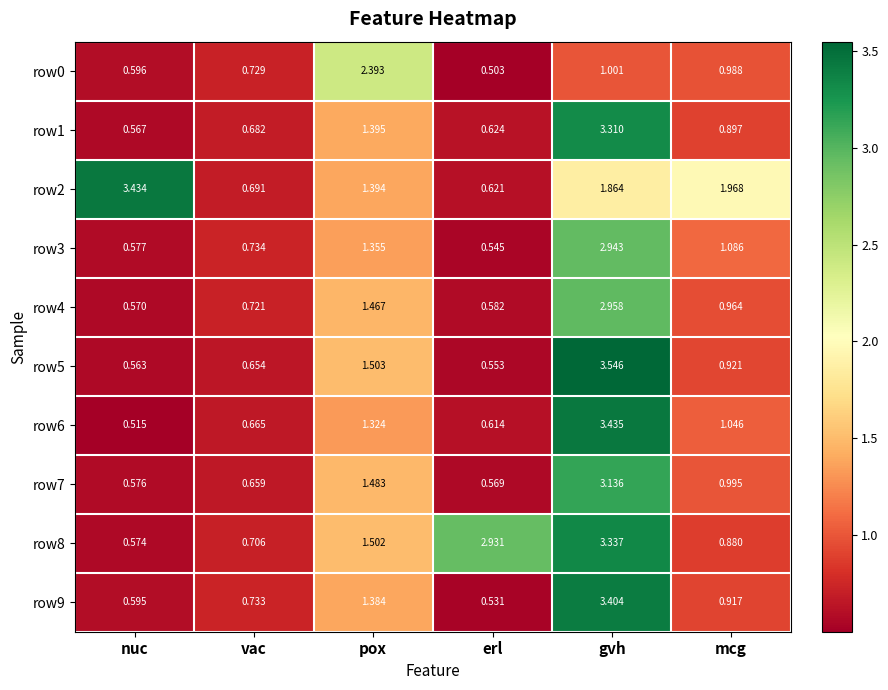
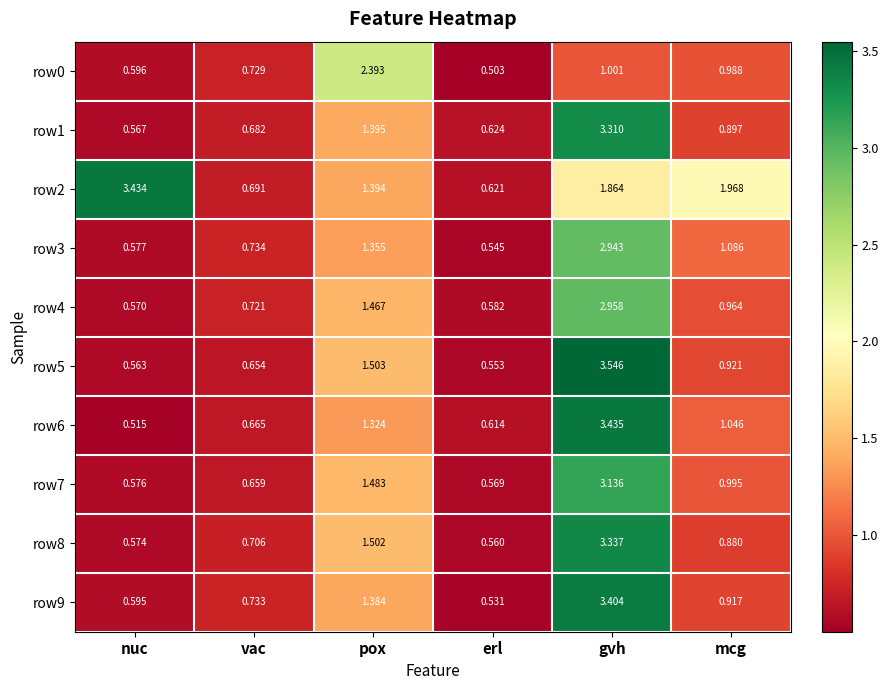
  {
    "row0": {
      "nuc": 0.596,
      "vac": 0.729,
      "pox": 2.393,
      "erl": 0.503,
      "gvh": 1.001,
      "mcg": 0.988
    },
    "row1": {
      "nuc": 0.567,
      "vac": 0.682,
      "pox": 1.395,
      "erl": 0.624,
      "gvh": 3.310,
      "mcg": 0.897
    },
    "row2": {
      "nuc": 3.434,
      "vac": 0.691,
      "pox": 1.394,
      "erl": 0.621,
      "gvh": 1.864,
      "mcg": 1.968
    },
    "row3": {
      "nuc": 0.577,
      "vac": 0.734,
      "pox": 1.355,
      "erl": 0.545,
      "gvh": 2.943,
      "mcg": 1.086
    },
    "row4": {
      "nuc": 0.570,
      "vac": 0.721,
      "pox": 1.467,
      "erl": 0.582,
      "gvh": 2.958,
      "mcg": 0.964
    },
    "row5": {
      "nuc": 0.563,
      "vac": 0.654,
      "pox": 1.503,
      "erl": 0.553,
      "gvh": 3.546,
      "mcg": 0.921
    },
    "row6": {
      "nuc": 0.515,
      "vac": 0.665,
      "pox": 1.324,
      "erl": 0.614,
      "gvh": 3.435,
      "mcg": 1.046
    },
    "row7": {
      "nuc": 0.576,
      "vac": 0.659,
      "pox": 1.483,
      "erl": 0.569,
      "gvh": 3.136,
      "mcg": 0.995
    },
    "row8": {
      "nuc": 0.574,
      "vac": 0.706,
      "pox": 1.502,
-     "erl": 2.931,
+     "erl": 0.560,
      "gvh": 3.337,
      "mcg": 0.880
    },
    "row9": {
      "nuc": 0.595,
      "vac": 0.733,
      "pox": 1.384,
      "erl": 0.531,
      "gvh": 3.404,
      "mcg": 0.917
    }
  }
